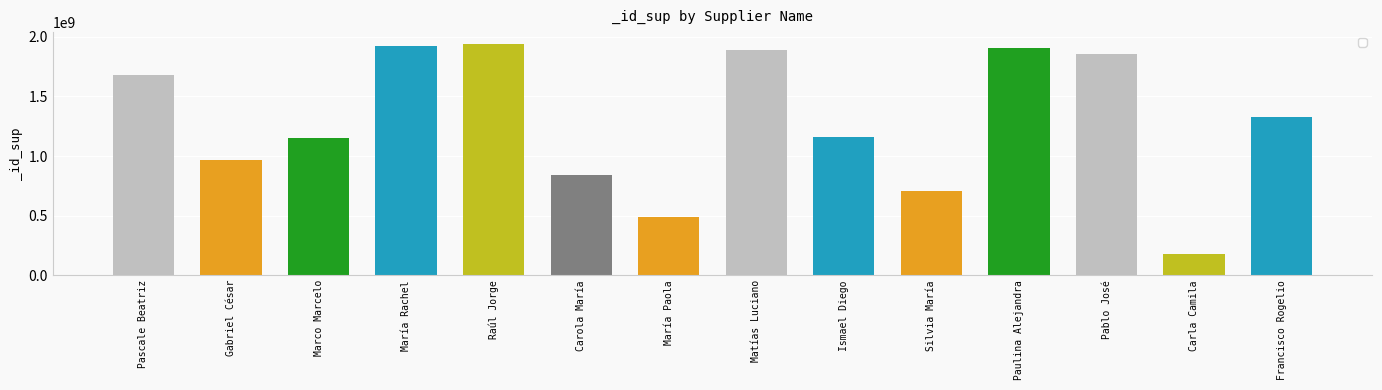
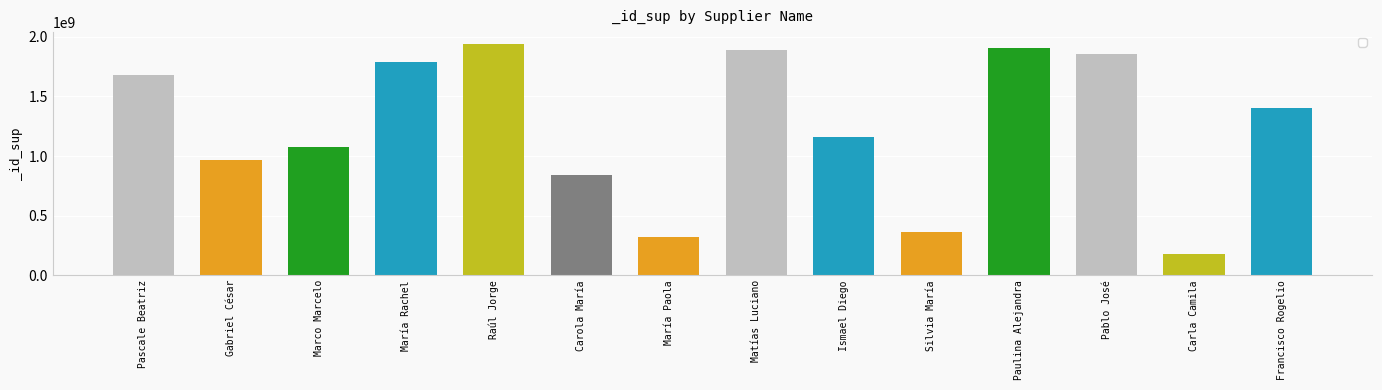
  {
    "Pascale Beatriz": 1680000000,
    "Gabriel César": 970000000,
-   "Marco Marcelo": 1150000000,
-   "María Rachel": 1920000000,
+   "Marco Marcelo": 1080000000,
+   "María Rachel": 1790000000,
    "Raúl Jorge": 1940000000,
    "Carola María": 840000000,
-   "María Paola": 490000000,
+   "María Paola": 320000000,
    "Matías Luciano": 1890000000,
    "Ismael Diego": 1160000000,
-   "Silvia María": 710000000,
+   "Silvia María": 370000000,
    "Paulina Alejandra": 1910000000,
    "Pablo José": 1860000000,
    "Carla Camila": 180000000,
-   "Francisco Rogelio": 1330000000
+   "Francisco Rogelio": 1410000000
  }
